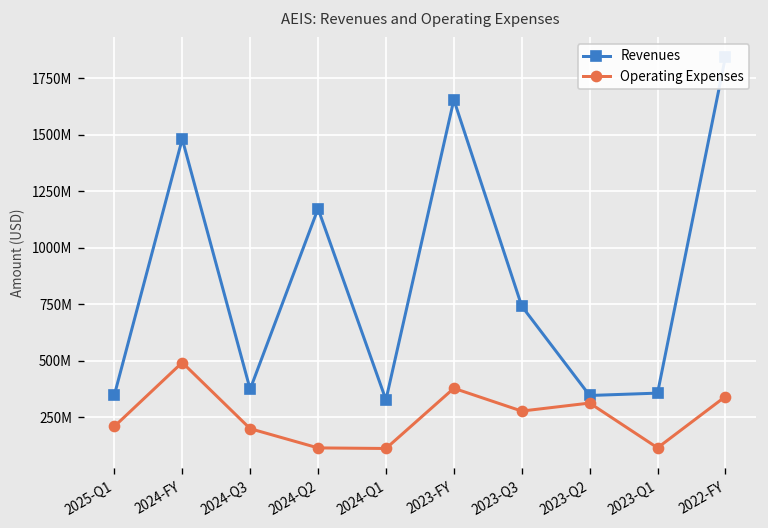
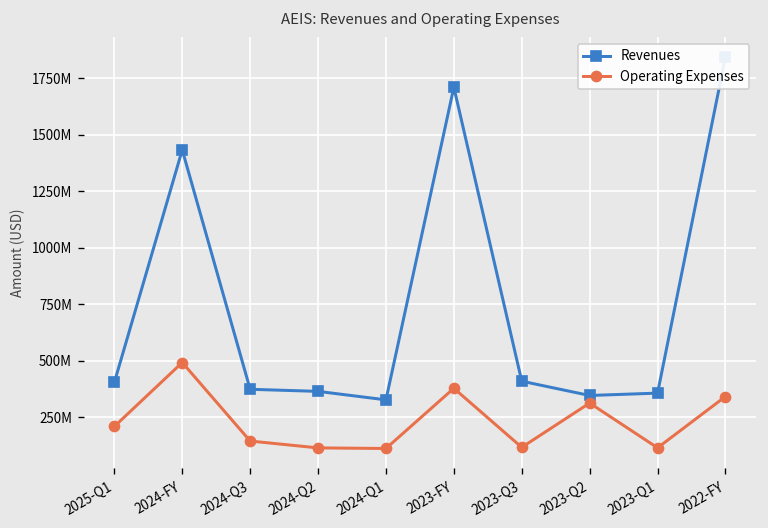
  {
    "Revenues": {
-     "2025-Q1": 350000000,
-     "2024-FY": 1480000000,
+     "2025-Q1": 400000000,
+     "2024-FY": 1430000000,
      "2024-Q3": 370000000,
-     "2024-Q2": 1170000000,
+     "2024-Q2": 360000000,
      "2024-Q1": 330000000,
-     "2023-FY": 1660000000,
-     "2023-Q3": 740000000,
+     "2023-FY": 1710000000,
+     "2023-Q3": 410000000,
      "2023-Q2": 350000000,
      "2023-Q1": 360000000
    },
    "Operating Expenses": {
      "2025-Q1": 210000000,
      "2024-FY": 490000000,
-     "2024-Q3": 200000000,
+     "2024-Q3": 150000000,
      "2024-Q2": 110000000,
      "2024-Q1": 110000000,
      "2023-FY": 380000000,
-     "2023-Q3": 280000000,
+     "2023-Q3": 120000000,
      "2023-Q2": 310000000,
      "2023-Q1": 120000000,
      "2022-FY": 340000000
    }
  }
